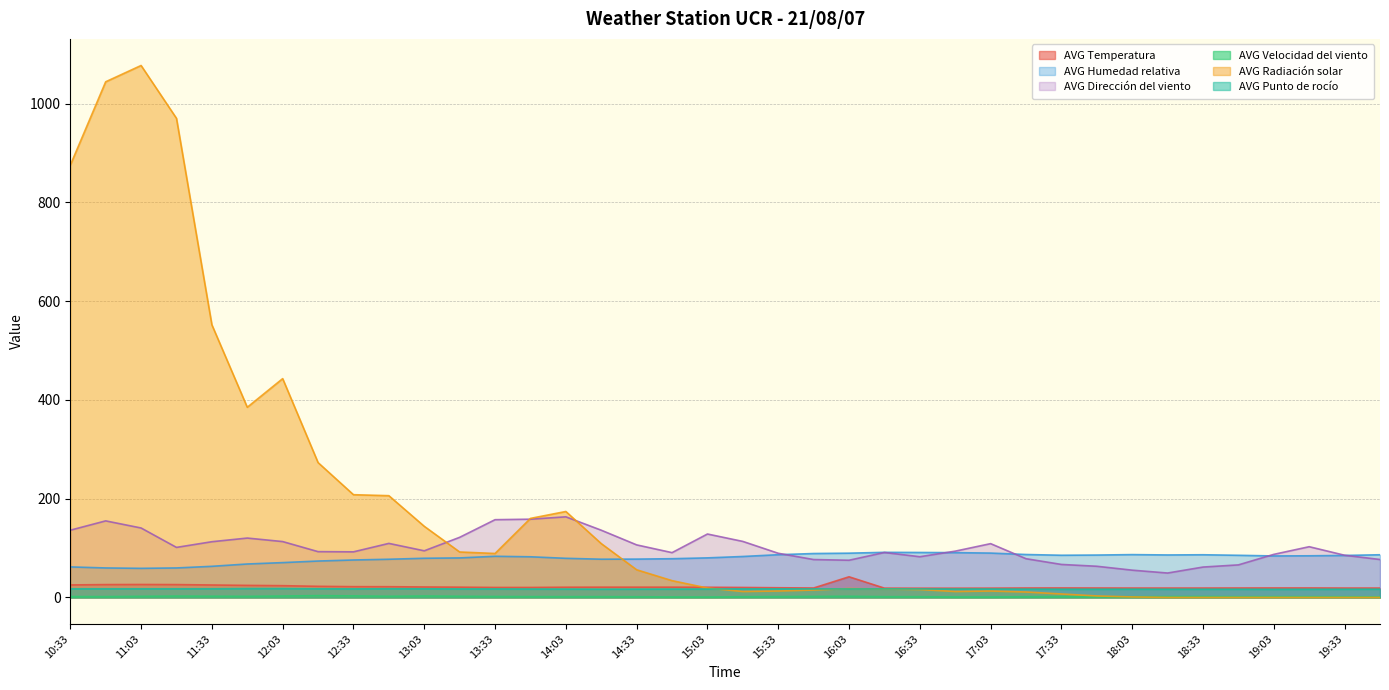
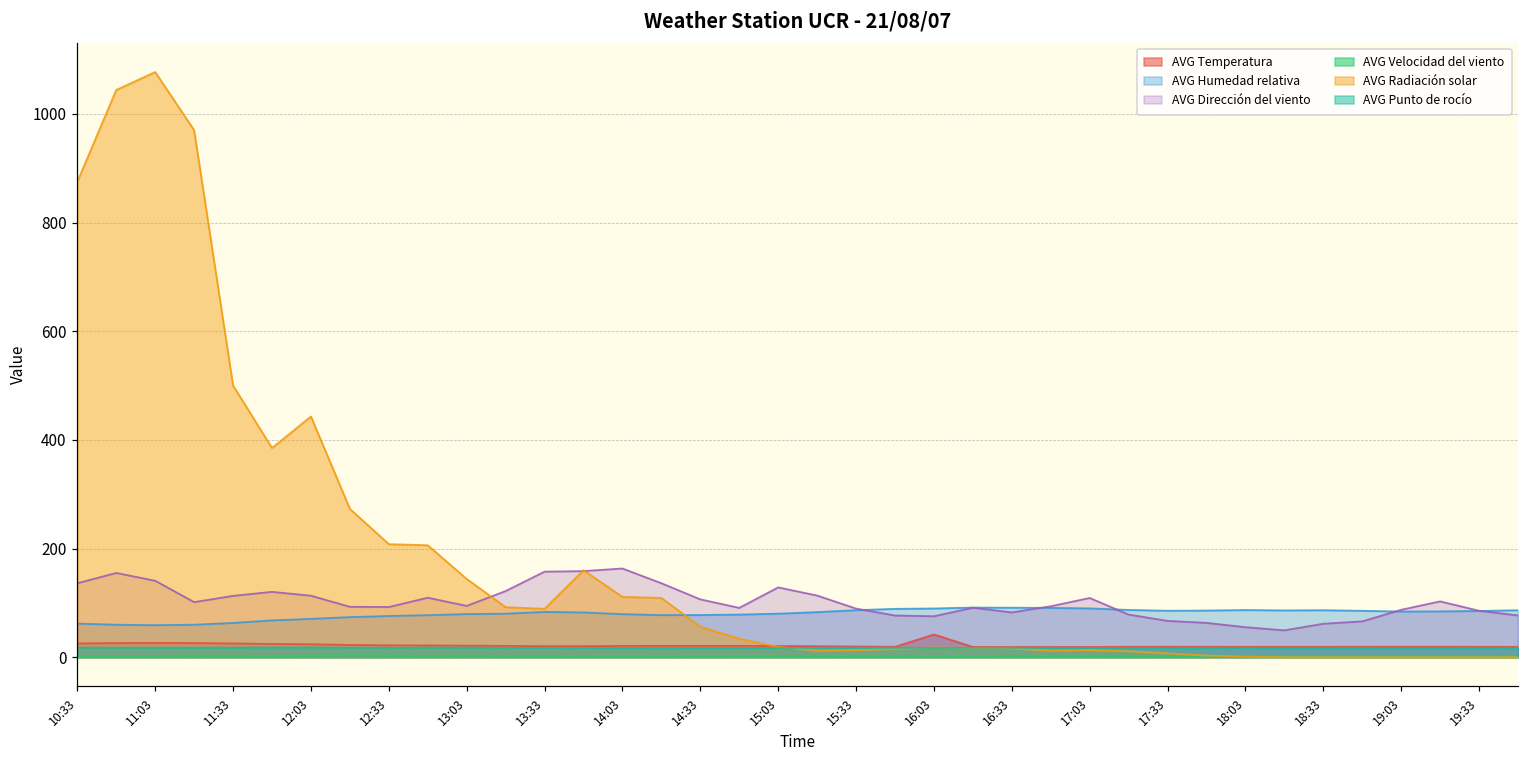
  {
    "AVG Temperatura": {
      "10:33": 30,
      "11:03": 30,
      "11:33": 30,
      "12:03": 20,
      "16:03": 40
    },
    "AVG Humedad relativa": {
      "10:33": 60,
      "11:03": 60,
      "11:33": 60,
      "12:03": 70,
      "12:33": 80,
      "13:03": 80,
      "13:33": 80,
      "14:03": 80,
      "14:33": 80,
      "15:03": 80,
      "16:03": 90,
      "16:33": 90,
      "17:03": 90,
      "17:33": 90,
      "18:03": 90,
      "18:33": 90
    },
    "AVG Dirección del viento": {
      "10:33": 140,
      "11:03": 140,
      "11:33": 110,
      "12:03": 110,
      "12:33": 90,
      "13:03": 90,
      "13:33": 160,
      "14:03": 160,
      "14:33": 110,
      "15:03": 130,
      "16:03": 80,
      "16:33": 80,
      "17:03": 110,
      "17:33": 70,
      "18:03": 60,
      "18:33": 60
    },
    "AVG Radiación solar": {
      "10:33": 880,
      "11:03": 1080,
-     "11:33": 550,
+     "11:33": 500,
      "12:03": 440,
      "12:33": 210,
      "13:03": 140,
      "13:33": 90,
-     "14:03": 170,
+     "14:03": 110,
      "14:33": 60,
      "17:33": 10
    }
  }
